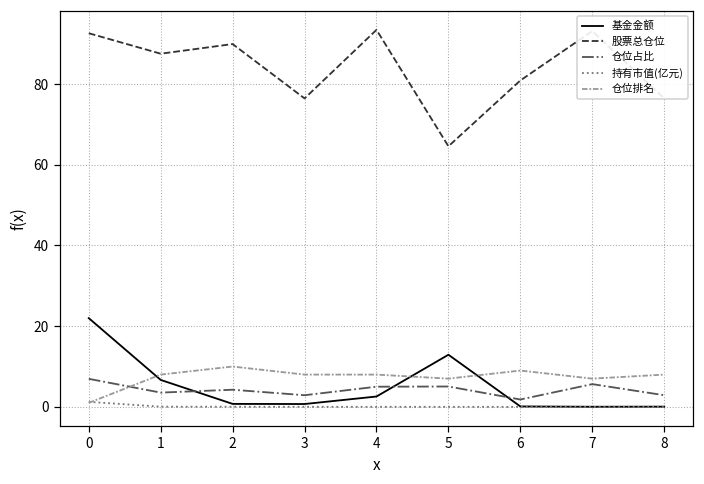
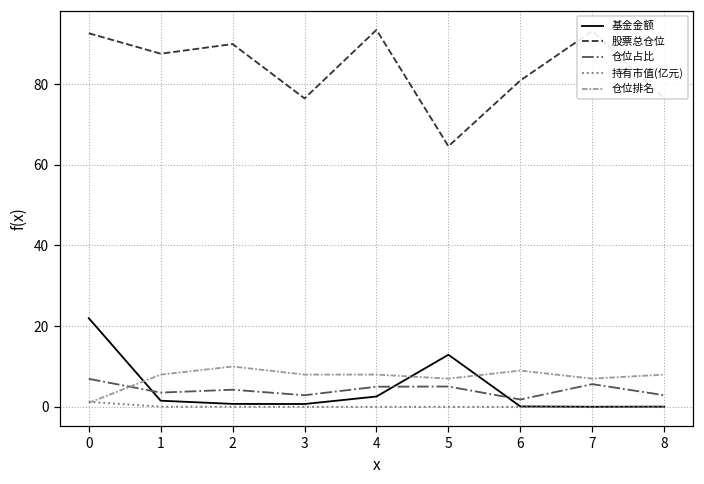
  {
    "基金金额": {
      "0": 22,
-     "1": 7,
+     "1": 2,
      "2": 1,
      "4": 3,
      "5": 13
    }
  }
